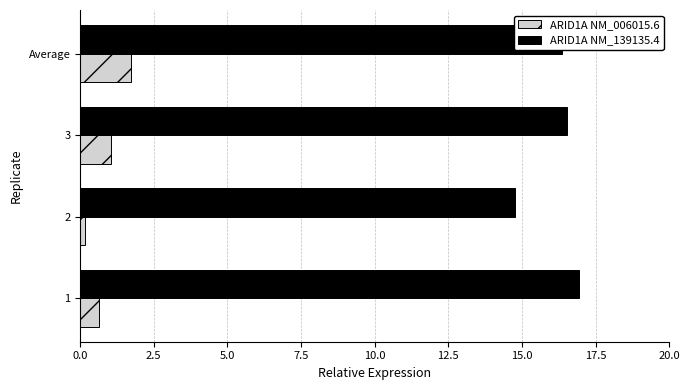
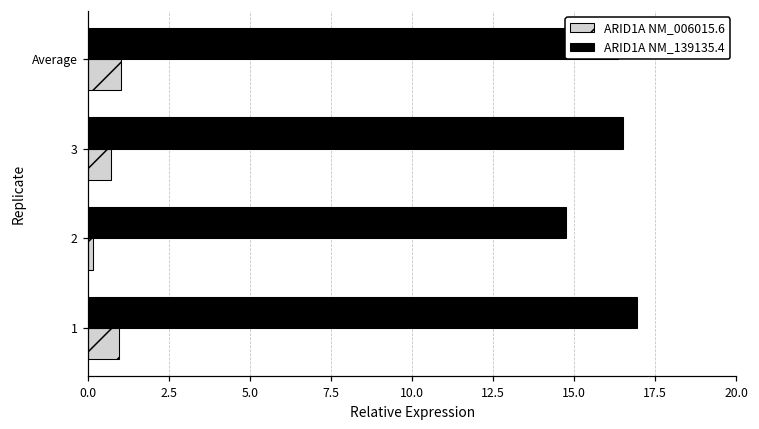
  {
    "ARID1A NM_006015.6": {
-     "Average": 1.7,
-     "3": 1.0,
+     "Average": 1.0,
+     "3": 0.7,
      "2": 0.2,
-     "1": 0.6
+     "1": 1.0
    },
    "ARID1A NM_139135.4": {
      "3": 16.5,
      "2": 14.8,
      "1": 16.9
    }
  }
